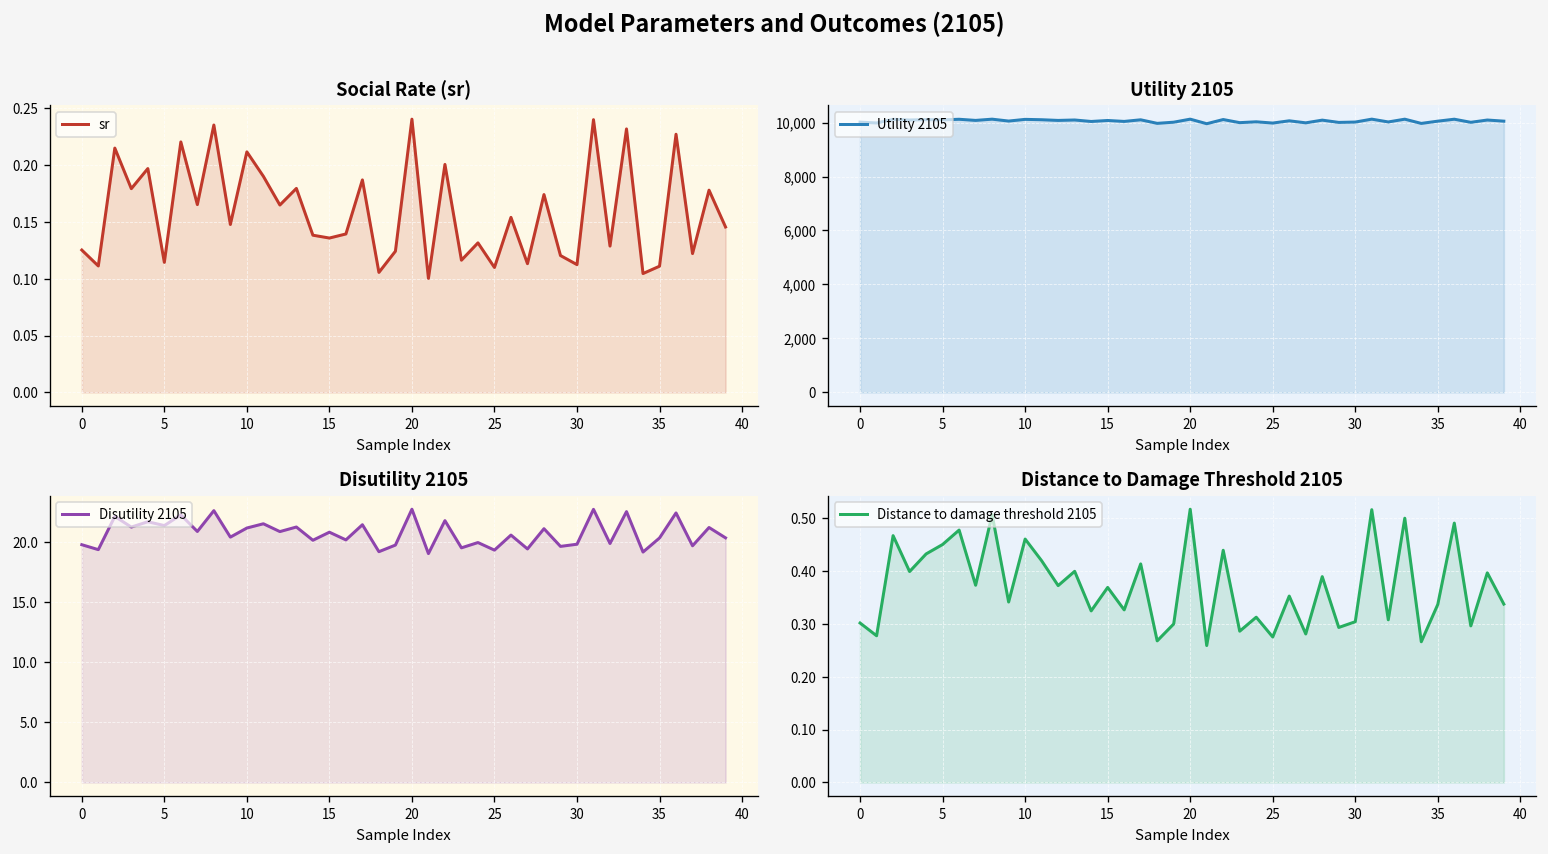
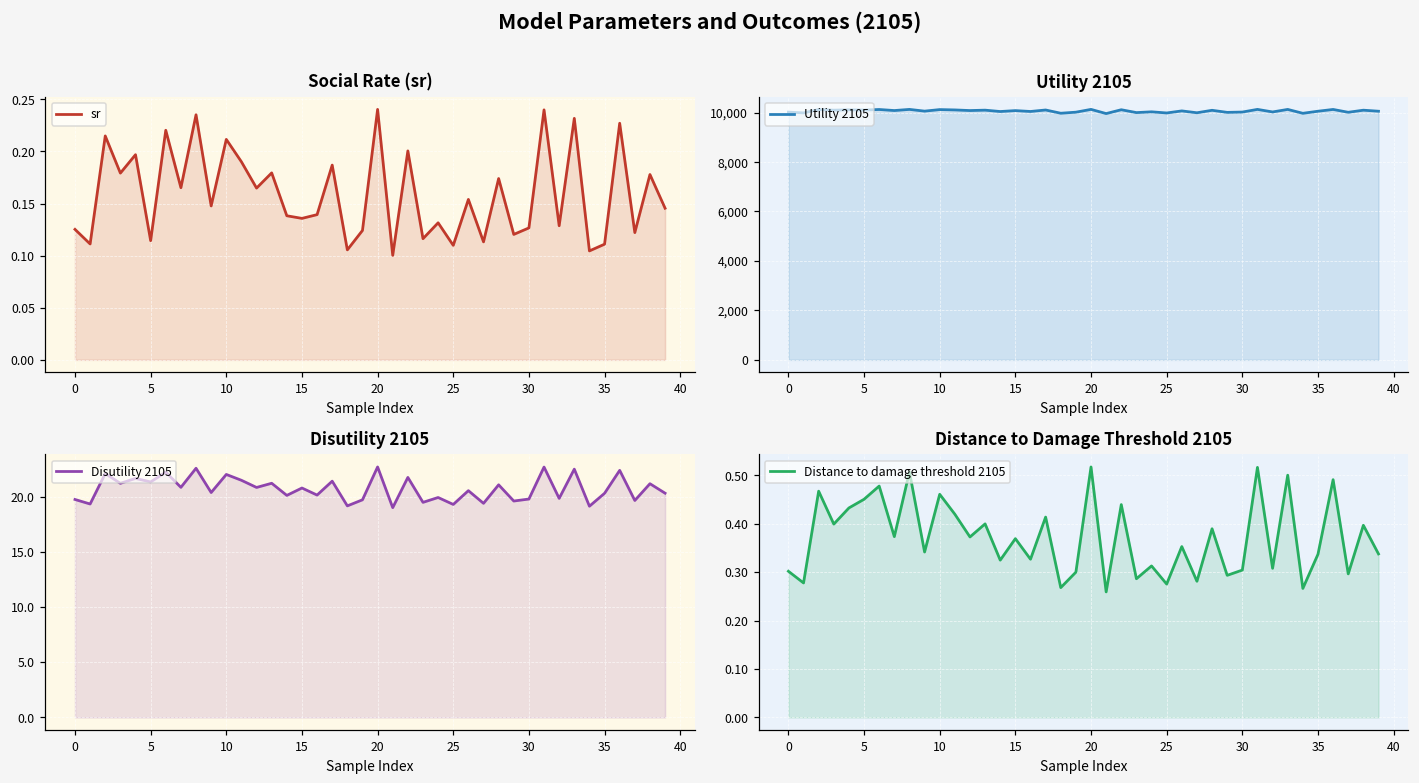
  {
    "Social Rate (sr)": {
      "0": "0.13",
      "5": "0.11",
      "10": "0.21",
      "15": "0.14",
      "20": "0.24",
      "25": "0.11",
-     "30": "0.11",
+     "30": "0.13",
      "35": "0.11"
    },
    "Utility 2105": {
      "10": "10,100",
      "15": "10,100",
      "20": "10,100",
      "25": "10,000",
      "30": "10,000",
      "35": "10,100"
    },
    "Disutility 2105": {
      "0": "19.7",
      "5": "21.3",
-     "10": "21.1",
+     "10": "22.0",
      "15": "20.8",
      "20": "22.7",
      "25": "19.3",
      "30": "19.8",
      "35": "20.3"
    },
    "Distance to Damage Threshold 2105": {
      "0": "0.30",
      "5": "0.45",
      "10": "0.46",
      "15": "0.37",
      "20": "0.52",
      "25": "0.28",
      "30": "0.30",
      "35": "0.34"
    }
  }
